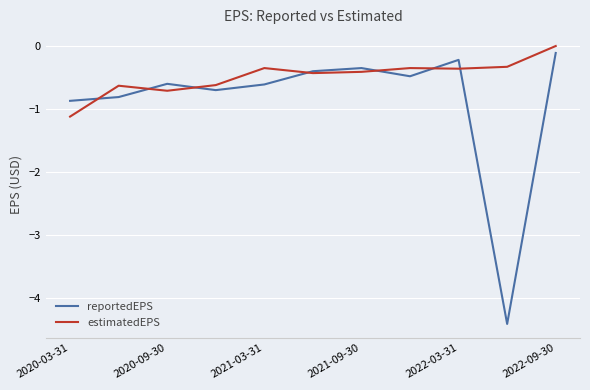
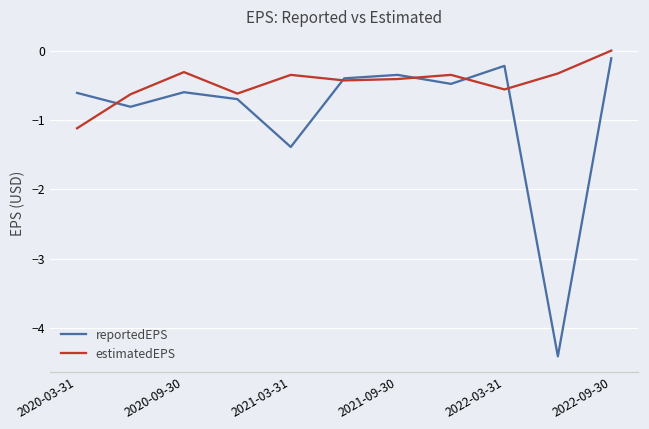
  {
    "reportedEPS": {
-     "2020-03-31": -0.9,
+     "2020-03-31": -0.6,
      "2020-09-30": -0.6,
-     "2021-03-31": -0.6,
+     "2021-03-31": -1.4,
      "2021-09-30": -0.4,
      "2022-03-31": -0.2,
      "2022-09-30": -0.1
    },
    "estimatedEPS": {
      "2020-03-31": -1.1,
-     "2020-09-30": -0.7,
+     "2020-09-30": -0.3,
      "2021-03-31": -0.4,
      "2021-09-30": -0.4,
-     "2022-03-31": -0.4,
+     "2022-03-31": -0.6,
      "2022-09-30": 0.0
    }
  }
